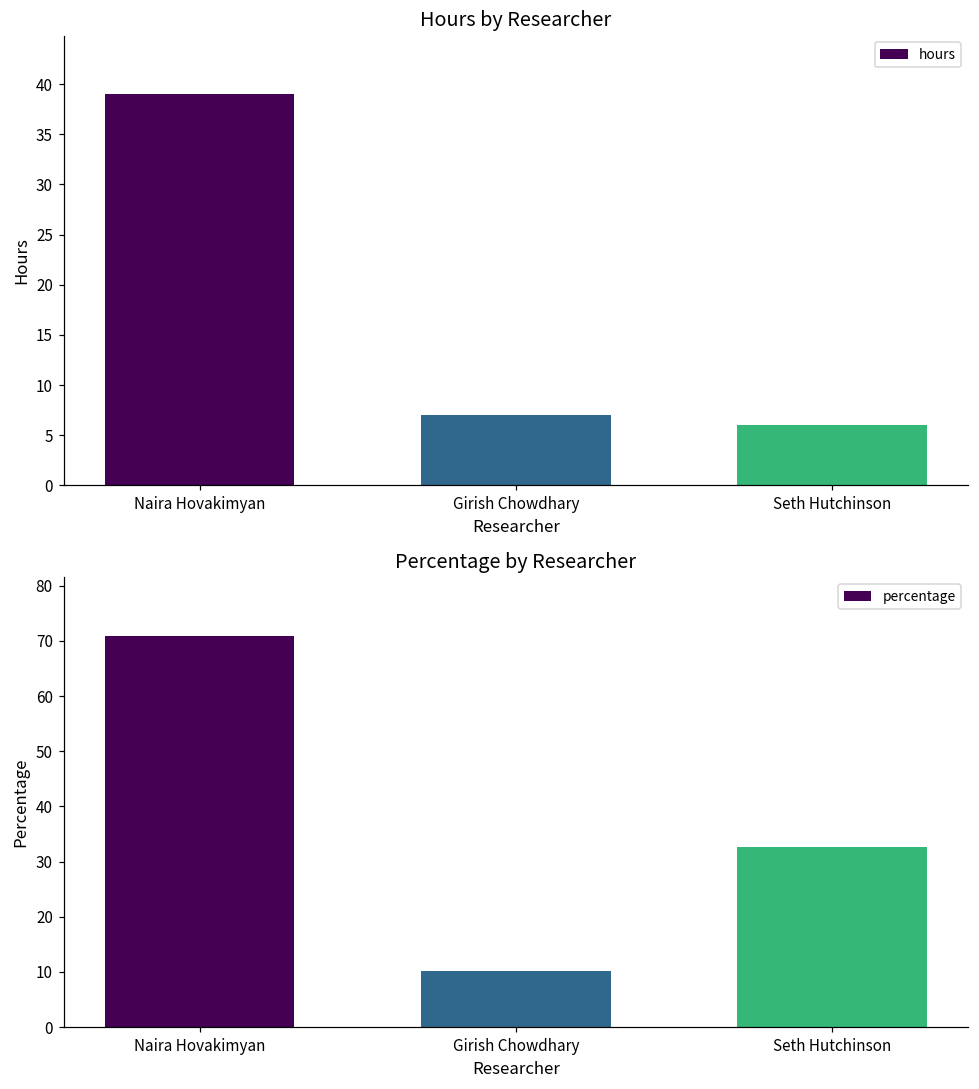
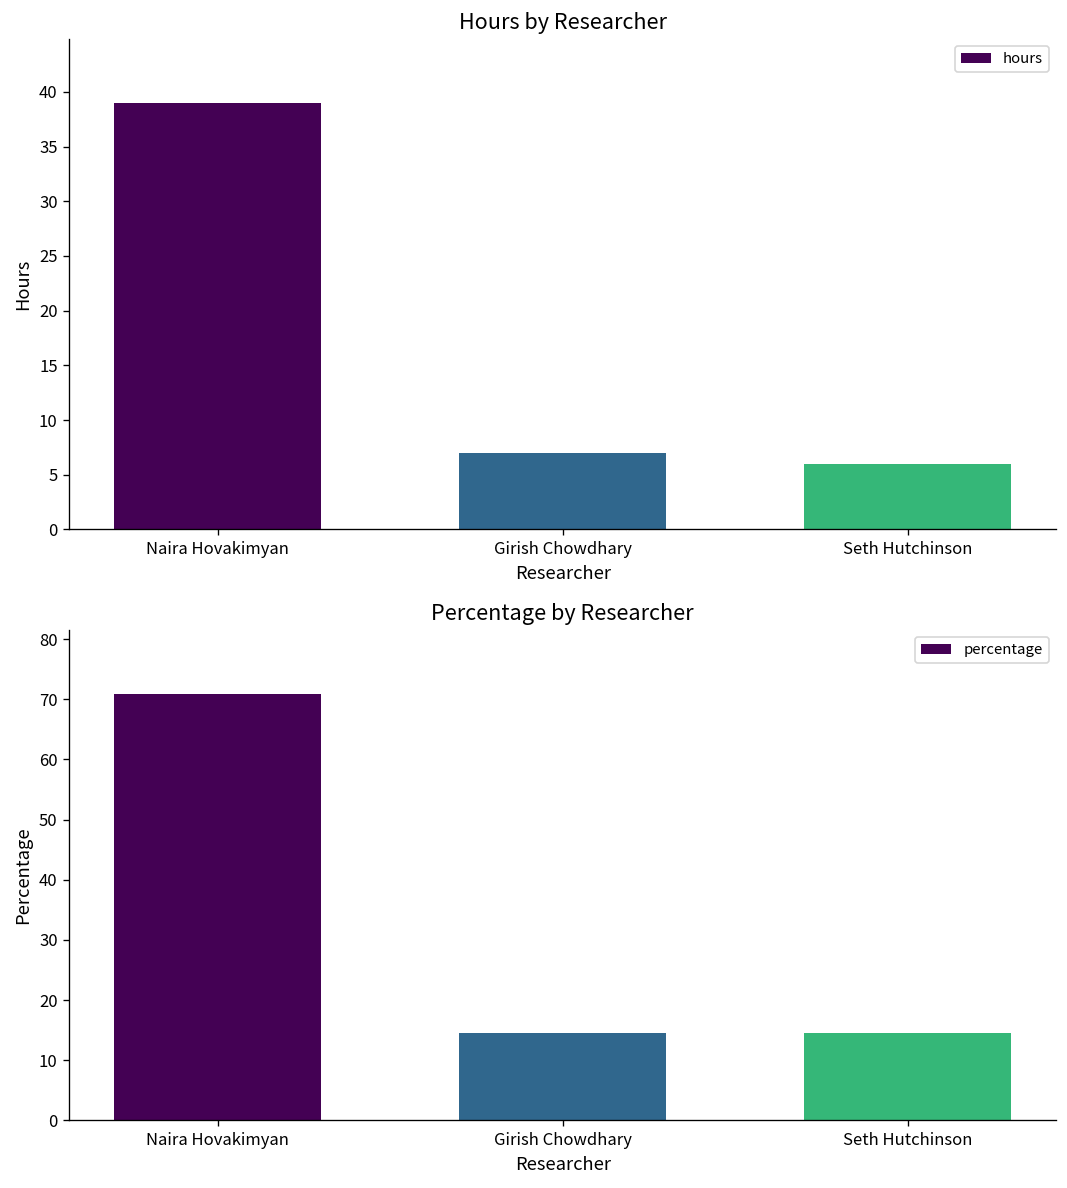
  {
    "Hours by Researcher": {
      "Naira Hovakimyan": 39,
      "Girish Chowdhary": 7,
      "Seth Hutchinson": 6
    },
    "Percentage by Researcher": {
      "Naira Hovakimyan": 71,
-     "Girish Chowdhary": 10,
-     "Seth Hutchinson": 33
+     "Girish Chowdhary": 15,
+     "Seth Hutchinson": 15
    }
  }
